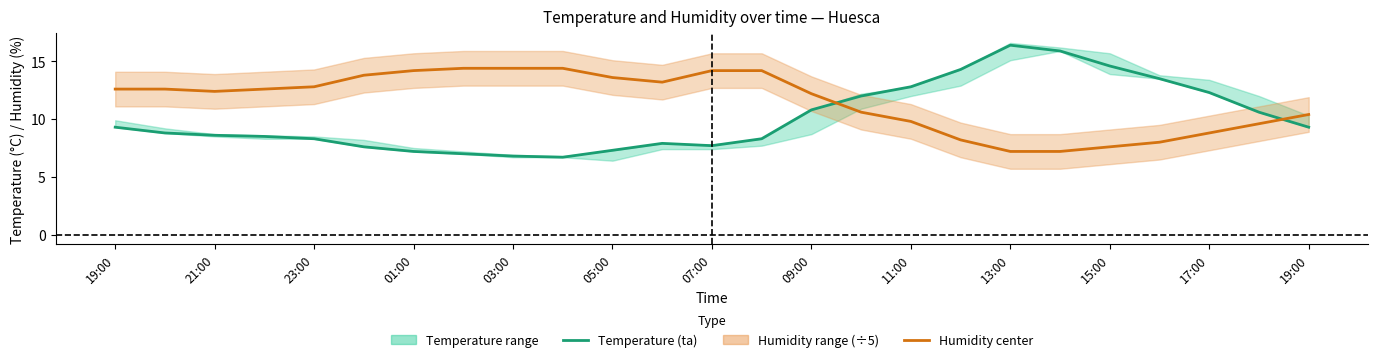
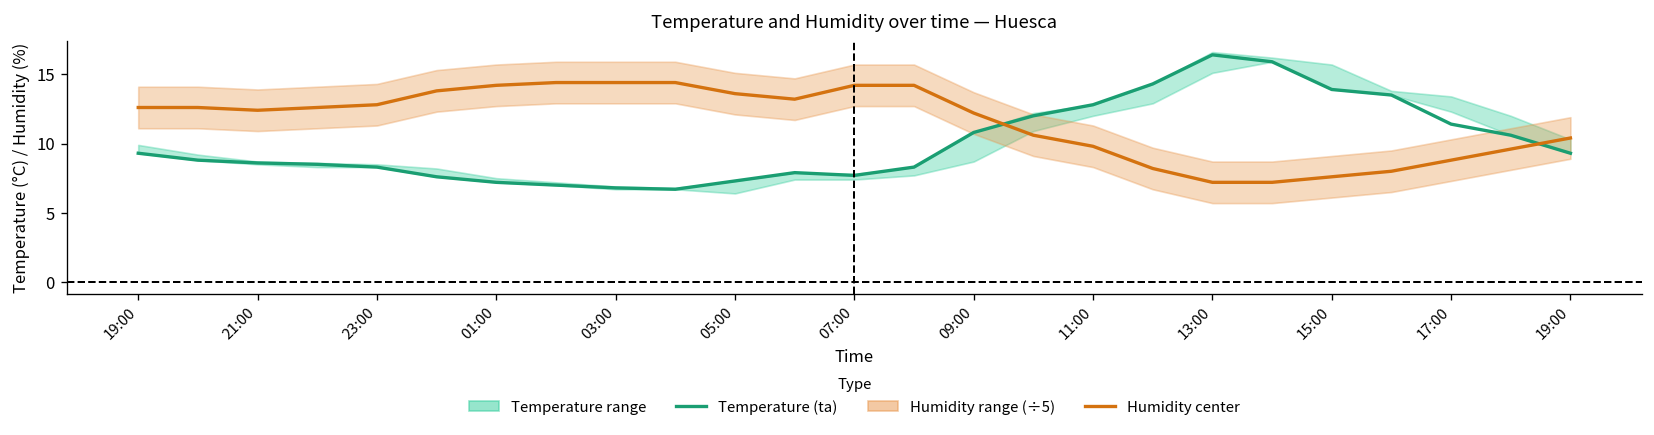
  {
    "Temperature (ta)": {
      "01:00": 7.2,
-     "15:00": 14.6,
-     "17:00": 12.3
+     "15:00": 13.9,
+     "17:00": 11.4
    }
  }
